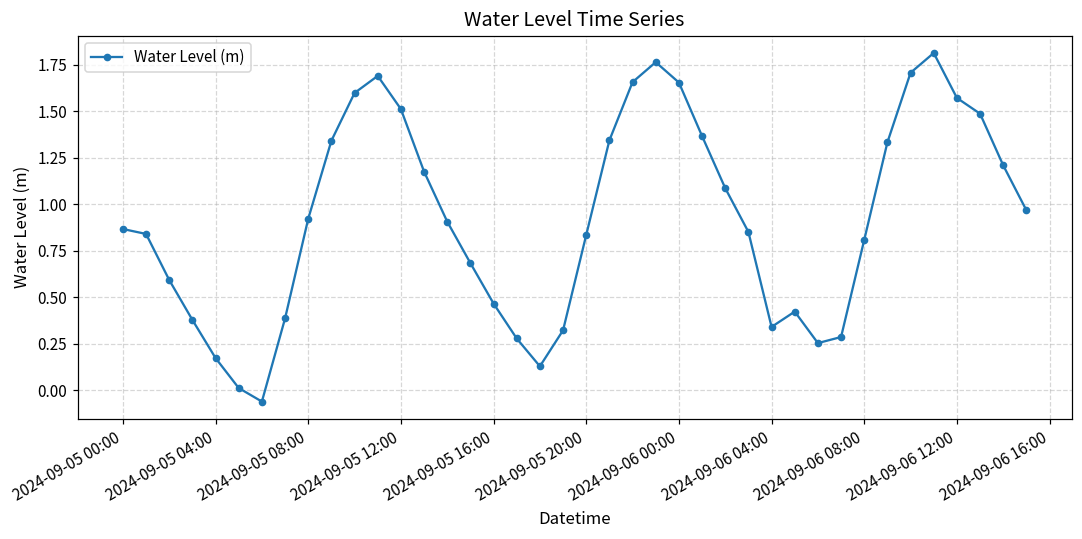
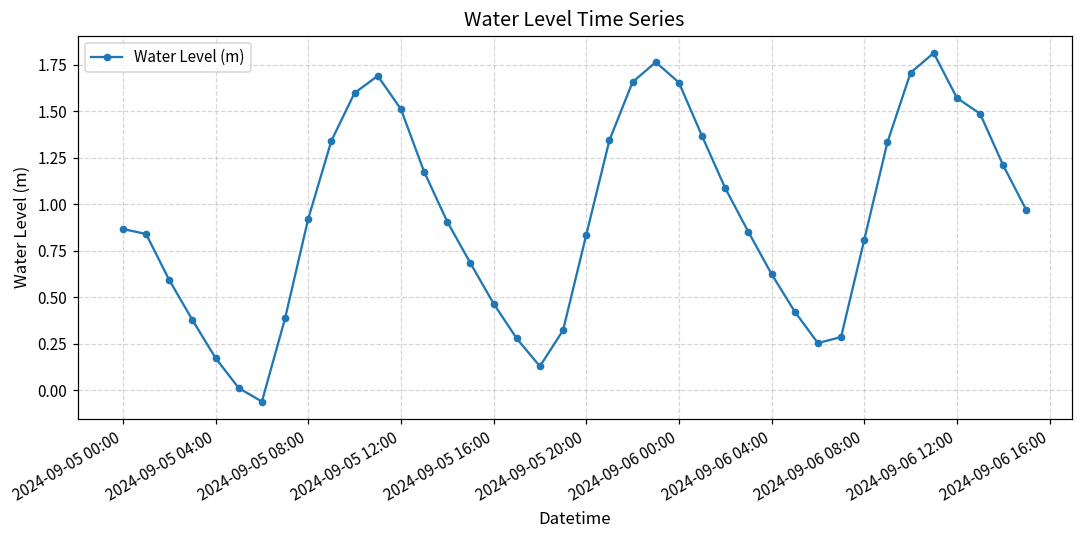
  {
    "2024-09-05 00:00": 0.87,
    "2024-09-05 04:00": 0.17,
    "2024-09-05 08:00": 0.92,
    "2024-09-05 12:00": 1.51,
    "2024-09-05 16:00": 0.47,
    "2024-09-05 20:00": 0.84,
    "2024-09-06 00:00": 1.66,
-   "2024-09-06 04:00": 0.34,
+   "2024-09-06 04:00": 0.63,
    "2024-09-06 08:00": 0.81,
    "2024-09-06 12:00": 1.57
  }
